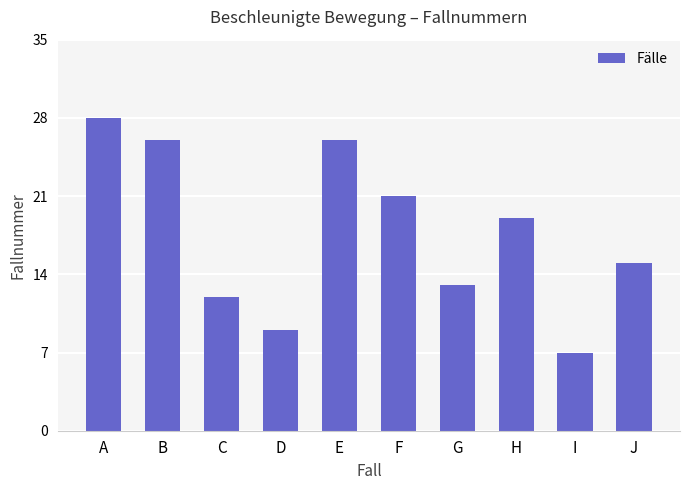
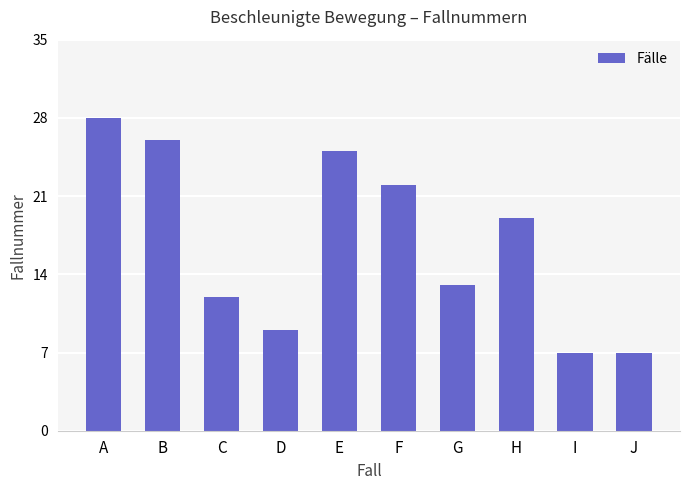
  {
    "A": 28,
    "B": 26,
    "C": 12,
    "D": 9,
-   "E": 26,
-   "F": 21,
+   "E": 25,
+   "F": 22,
    "G": 13,
    "H": 19,
    "I": 7,
-   "J": 15
+   "J": 7
  }
